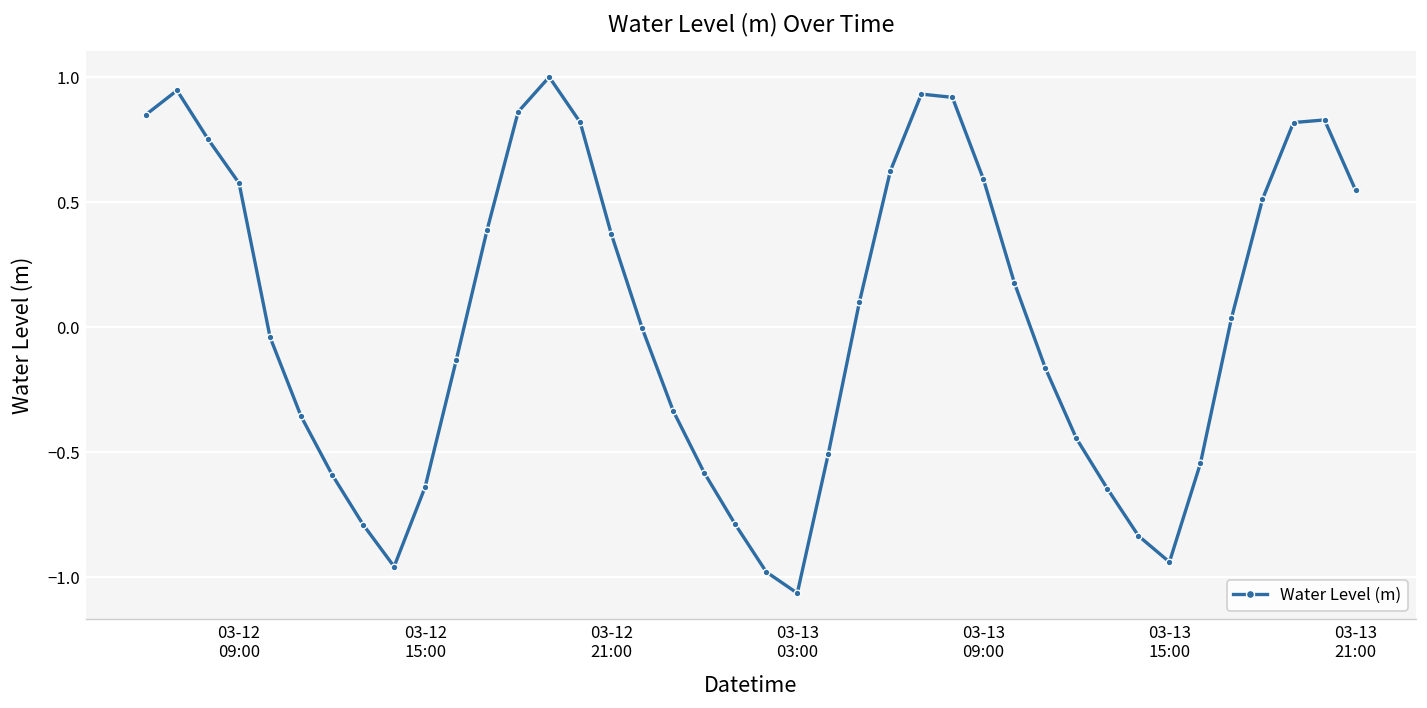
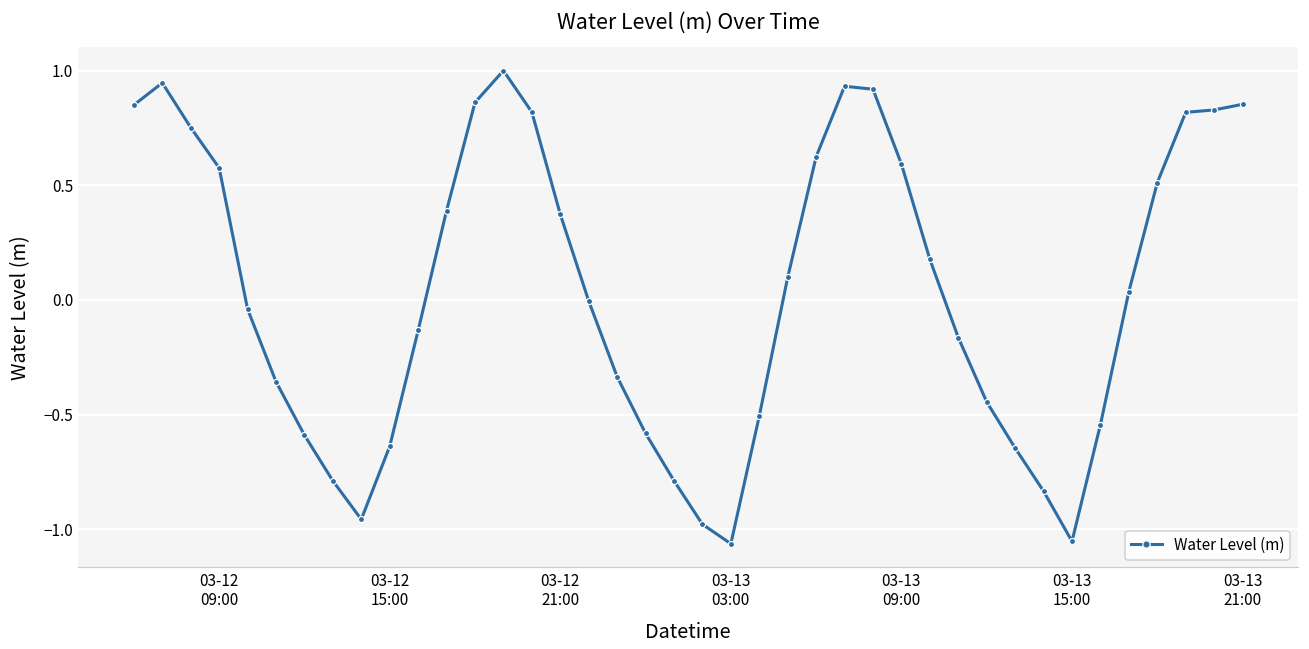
  {
    "03-12 09:00": 0.58,
    "03-12 15:00": -0.64,
    "03-12 21:00": 0.37,
    "03-13 03:00": -1.06,
    "03-13 09:00": 0.59,
-   "03-13 15:00": -0.94,
-   "03-13 21:00": 0.55
+   "03-13 15:00": -1.05,
+   "03-13 21:00": 0.85
  }
